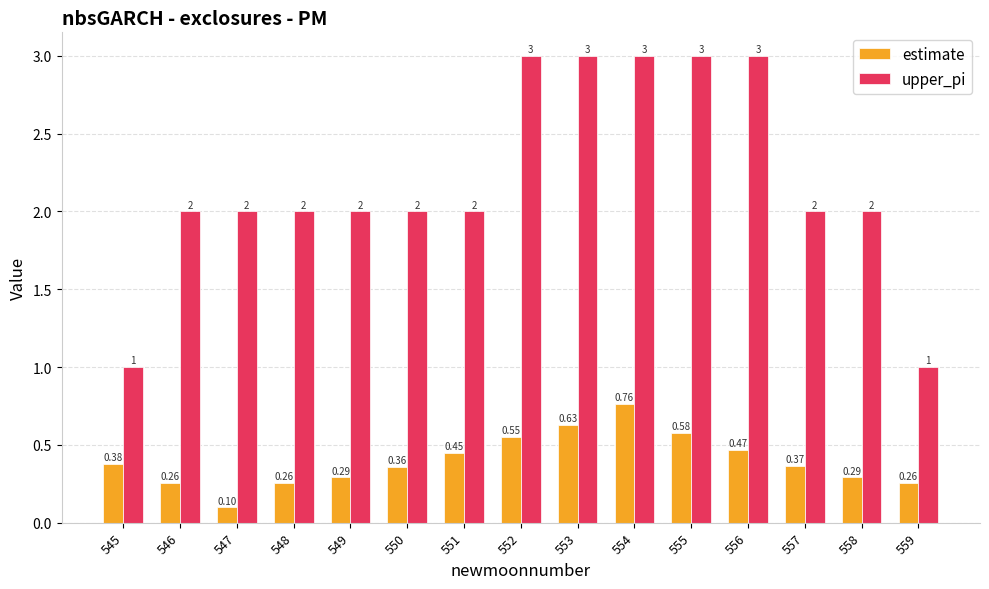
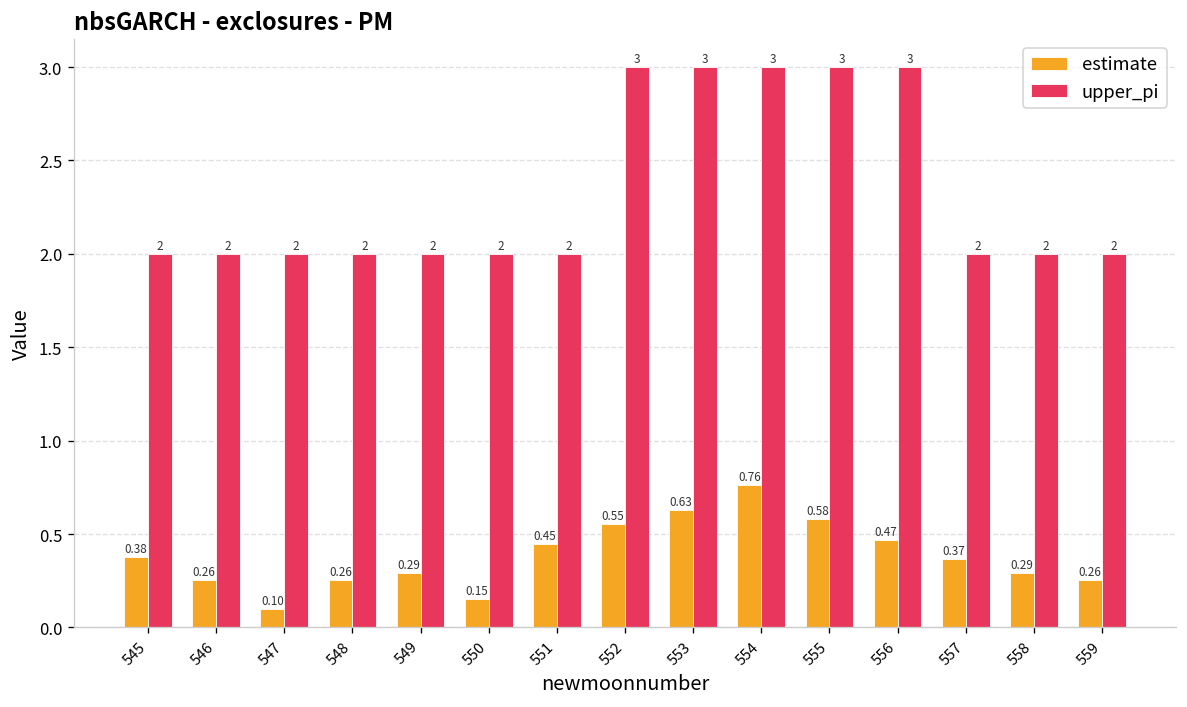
  {
    "estimate": {
      "545": 0.38,
      "546": 0.26,
      "547": 0.10,
      "548": 0.26,
      "549": 0.29,
-     "550": 0.36,
+     "550": 0.15,
      "551": 0.45,
      "552": 0.55,
      "553": 0.63,
      "554": 0.76,
      "555": 0.58,
      "556": 0.47,
      "557": 0.37,
      "558": 0.29,
      "559": 0.26
    },
    "upper_pi": {
-     "545": 1,
+     "545": 2,
      "546": 2,
      "547": 2,
      "548": 2,
      "549": 2,
      "550": 2,
      "551": 2,
      "552": 3,
      "553": 3,
      "554": 3,
      "555": 3,
      "556": 3,
      "557": 2,
      "558": 2,
-     "559": 1
+     "559": 2
    }
  }
